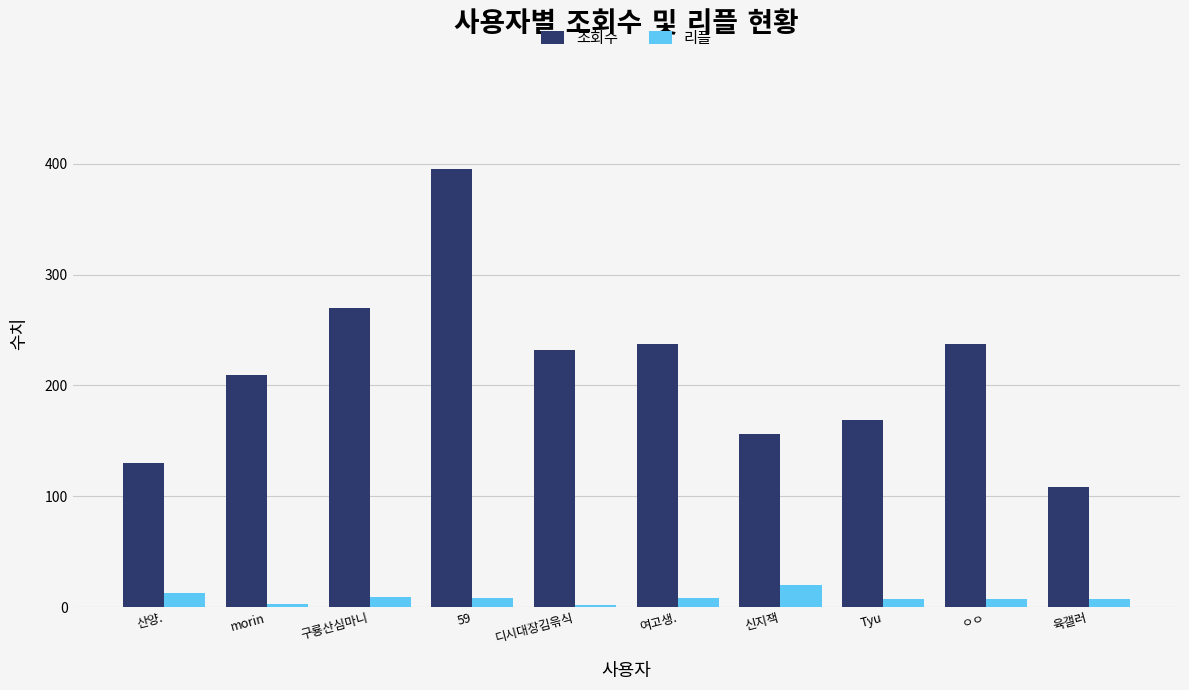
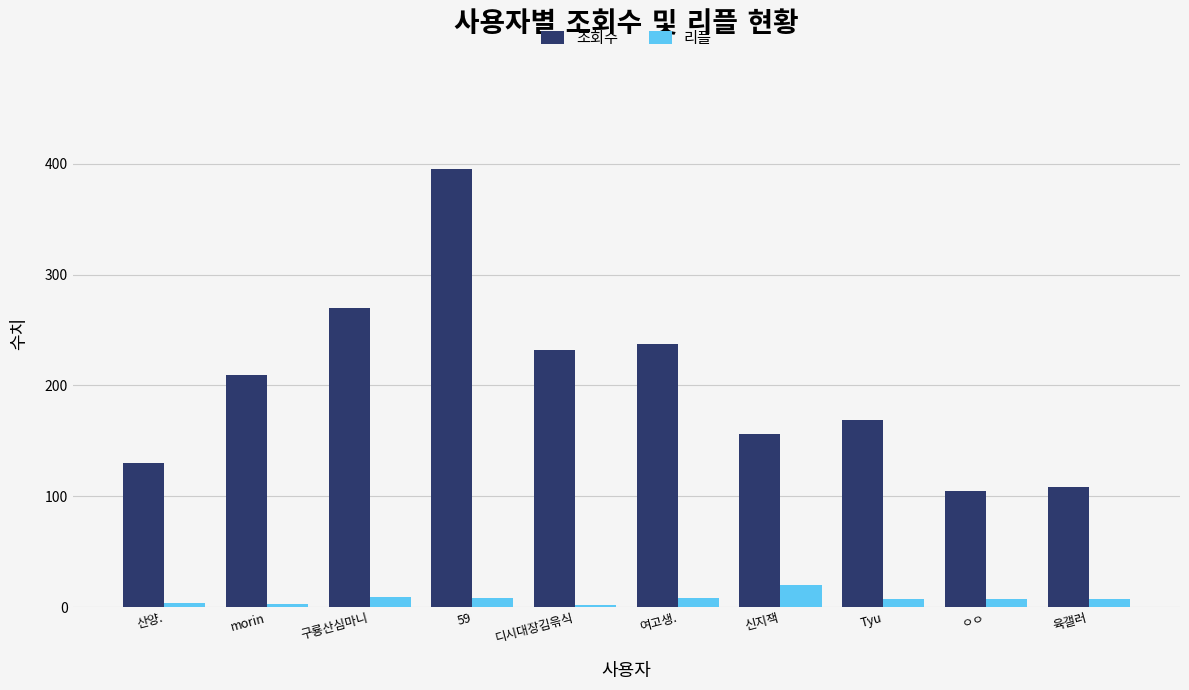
  {
    "조회수": {
      "산양.": 130,
      "morin": 209,
      "구룡산심마니": 270,
      "59": 395,
      "디시대장김윾식": 232,
      "여고생.": 237,
      "신지잭": 156,
      "Tyu": 169,
-     "ㅇㅇ": 237,
+     "ㅇㅇ": 105,
      "육갤러": 108
    },
    "리플": {
-     "산양.": 13,
+     "산양.": 4,
      "morin": 3,
      "구룡산심마니": 9,
      "59": 8,
      "여고생.": 8,
      "신지잭": 20,
      "Tyu": 7,
      "ㅇㅇ": 7,
      "육갤러": 7
    }
  }
